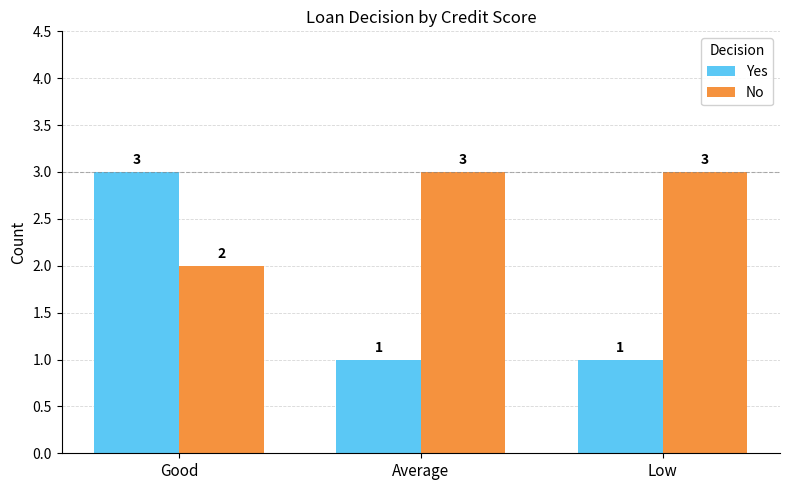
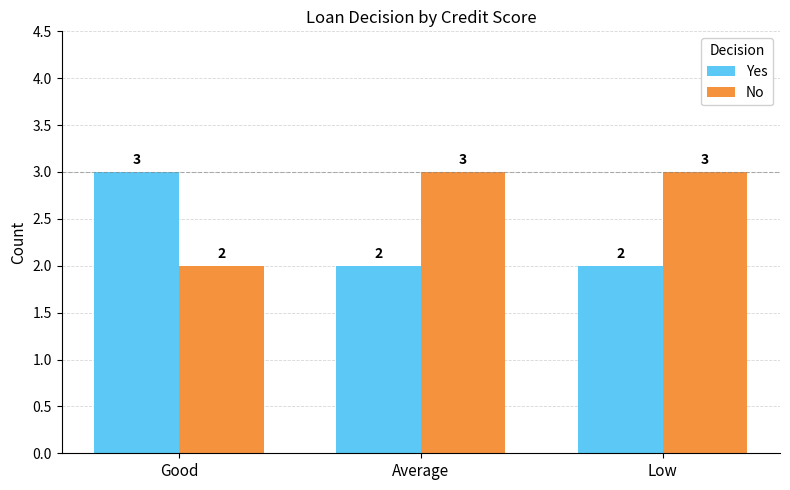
  {
    "Yes": {
      "Good": 3,
-     "Average": 1,
-     "Low": 1
+     "Average": 2,
+     "Low": 2
    },
    "No": {
      "Good": 2,
      "Average": 3,
      "Low": 3
    }
  }
